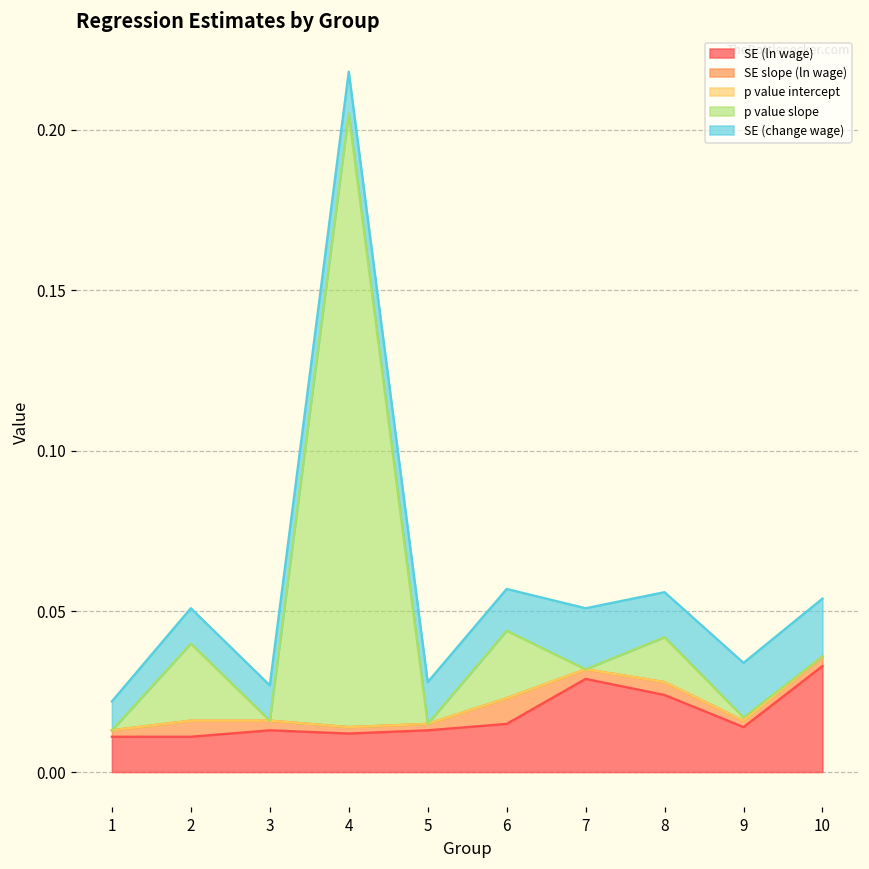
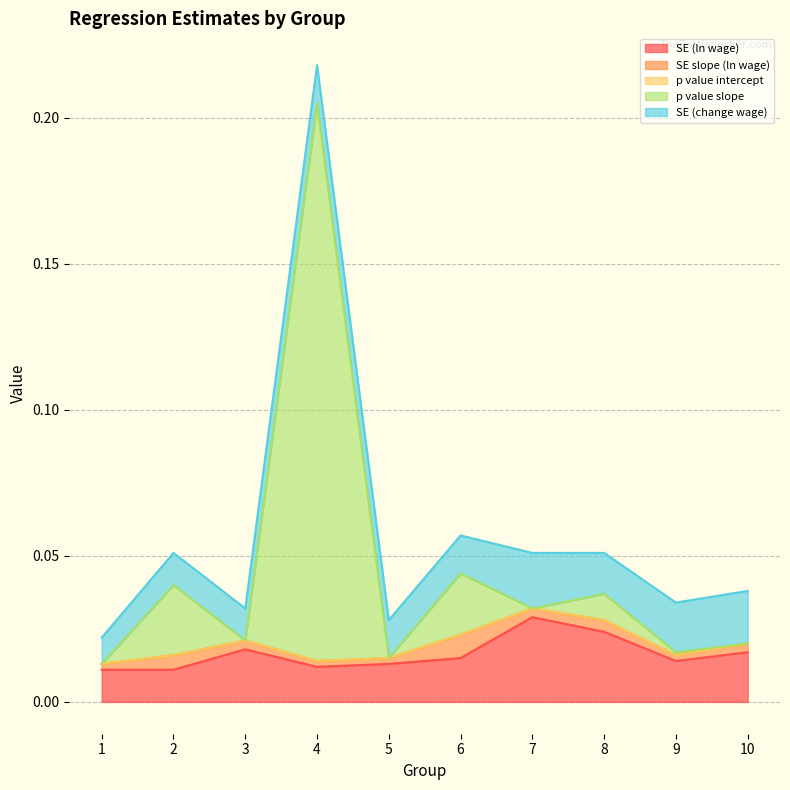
  {
    "SE (ln wage)": {
      "1": 0.011,
      "2": 0.011,
-     "3": 0.013,
+     "3": 0.018,
      "4": 0.012,
      "5": 0.013,
      "6": 0.015,
      "7": 0.029,
      "8": 0.024,
      "9": 0.014,
-     "10": 0.033
+     "10": 0.017
    },
    "p value slope": {
      "2": 0.024,
      "4": 0.191,
      "6": 0.021,
-     "8": 0.014,
+     "8": 0.009,
      "9": 0.001
    },
    "SE (change wage)": {
      "1": 0.009,
      "2": 0.011,
      "3": 0.011,
      "4": 0.013,
      "5": 0.013,
      "6": 0.013,
      "7": 0.019,
      "8": 0.014,
      "9": 0.017,
      "10": 0.018
    }
  }
